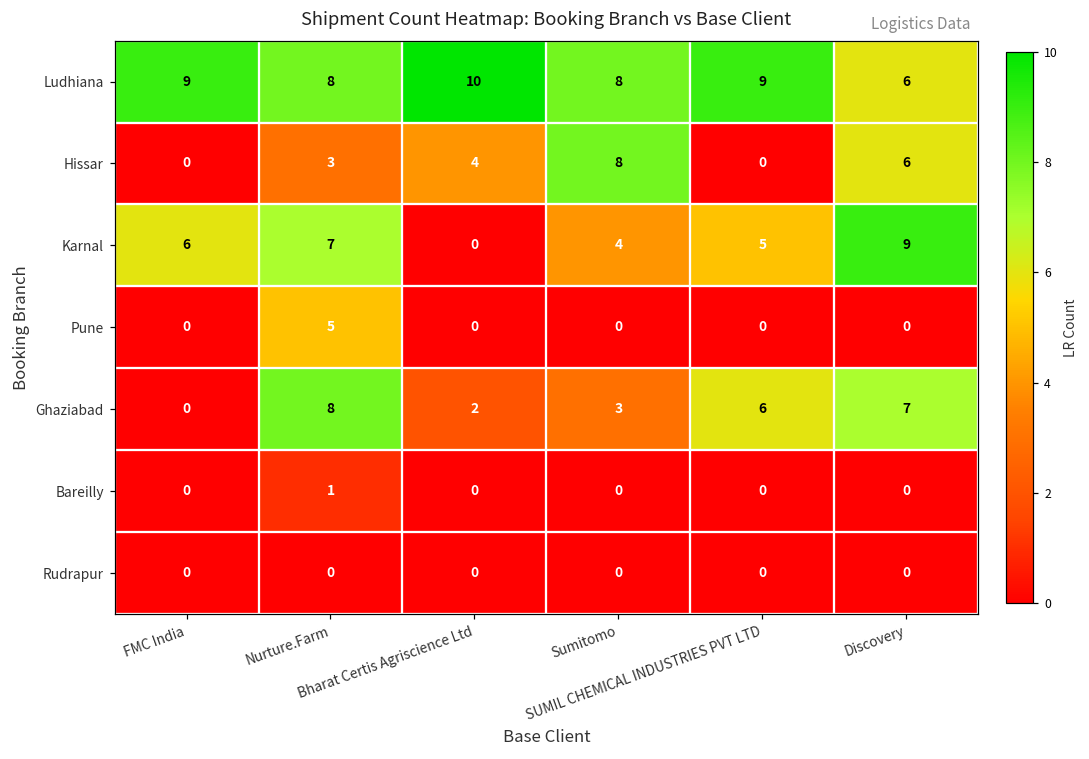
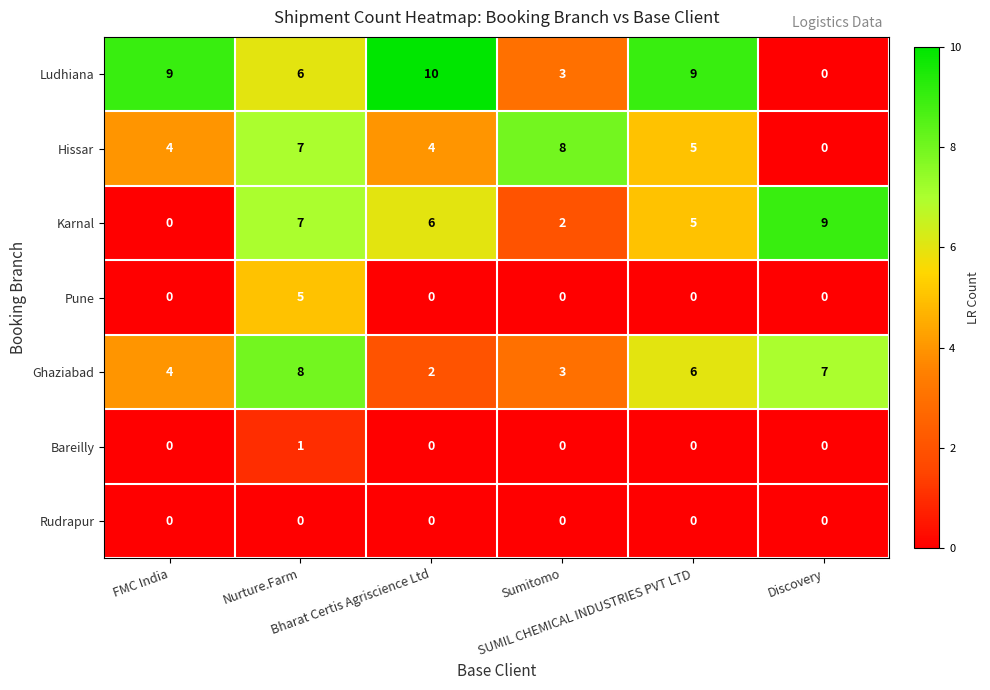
  {
    "Ludhiana": {
      "FMC India": 9,
-     "Nurture.Farm": 8,
+     "Nurture.Farm": 6,
      "Bharat Certis Agriscience Ltd": 10,
-     "Sumitomo": 8,
+     "Sumitomo": 3,
      "SUMIL CHEMICAL INDUSTRIES PVT LTD": 9,
-     "Discovery": 6
+     "Discovery": 0
    },
    "Hissar": {
-     "FMC India": 0,
-     "Nurture.Farm": 3,
+     "FMC India": 4,
+     "Nurture.Farm": 7,
      "Bharat Certis Agriscience Ltd": 4,
      "Sumitomo": 8,
-     "SUMIL CHEMICAL INDUSTRIES PVT LTD": 0,
-     "Discovery": 6
+     "SUMIL CHEMICAL INDUSTRIES PVT LTD": 5,
+     "Discovery": 0
    },
    "Karnal": {
-     "FMC India": 6,
+     "FMC India": 0,
      "Nurture.Farm": 7,
-     "Bharat Certis Agriscience Ltd": 0,
-     "Sumitomo": 4,
+     "Bharat Certis Agriscience Ltd": 6,
+     "Sumitomo": 2,
      "SUMIL CHEMICAL INDUSTRIES PVT LTD": 5,
      "Discovery": 9
    },
    "Pune": {
      "FMC India": 0,
      "Nurture.Farm": 5,
      "Bharat Certis Agriscience Ltd": 0,
      "Sumitomo": 0,
      "SUMIL CHEMICAL INDUSTRIES PVT LTD": 0,
      "Discovery": 0
    },
    "Ghaziabad": {
-     "FMC India": 0,
+     "FMC India": 4,
      "Nurture.Farm": 8,
      "Bharat Certis Agriscience Ltd": 2,
      "Sumitomo": 3,
      "SUMIL CHEMICAL INDUSTRIES PVT LTD": 6,
      "Discovery": 7
    },
    "Bareilly": {
      "FMC India": 0,
      "Nurture.Farm": 1,
      "Bharat Certis Agriscience Ltd": 0,
      "Sumitomo": 0,
      "SUMIL CHEMICAL INDUSTRIES PVT LTD": 0,
      "Discovery": 0
    },
    "Rudrapur": {
      "FMC India": 0,
      "Nurture.Farm": 0,
      "Bharat Certis Agriscience Ltd": 0,
      "Sumitomo": 0,
      "SUMIL CHEMICAL INDUSTRIES PVT LTD": 0,
      "Discovery": 0
    }
  }
